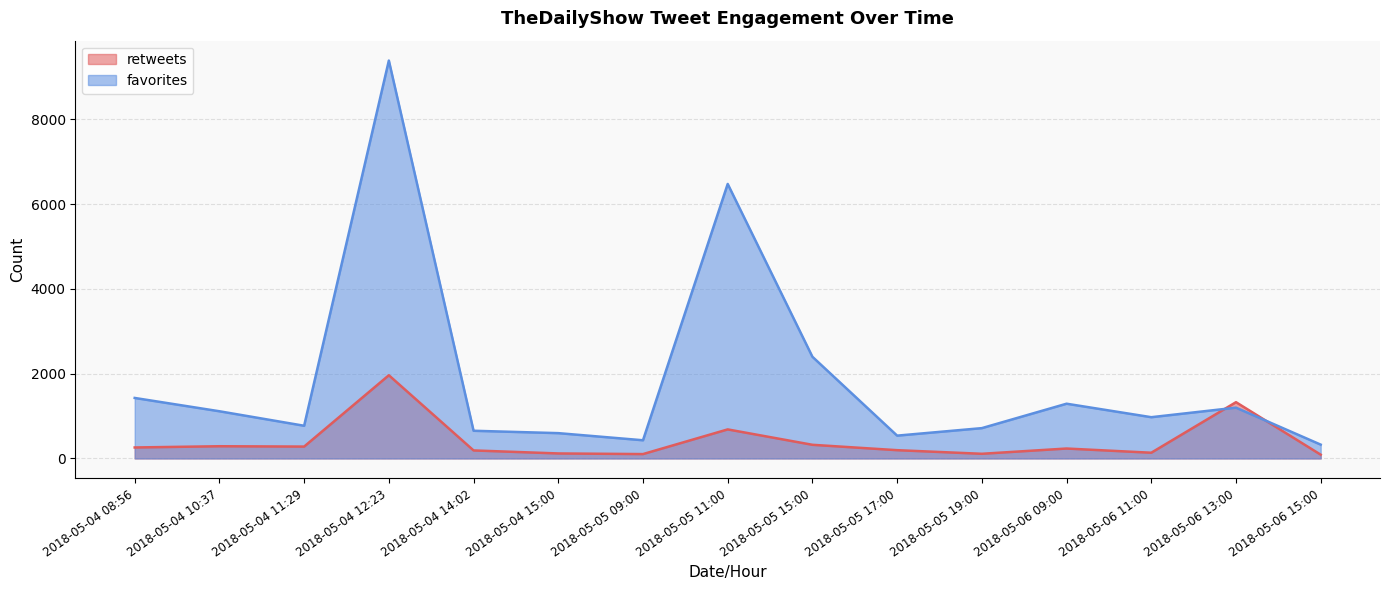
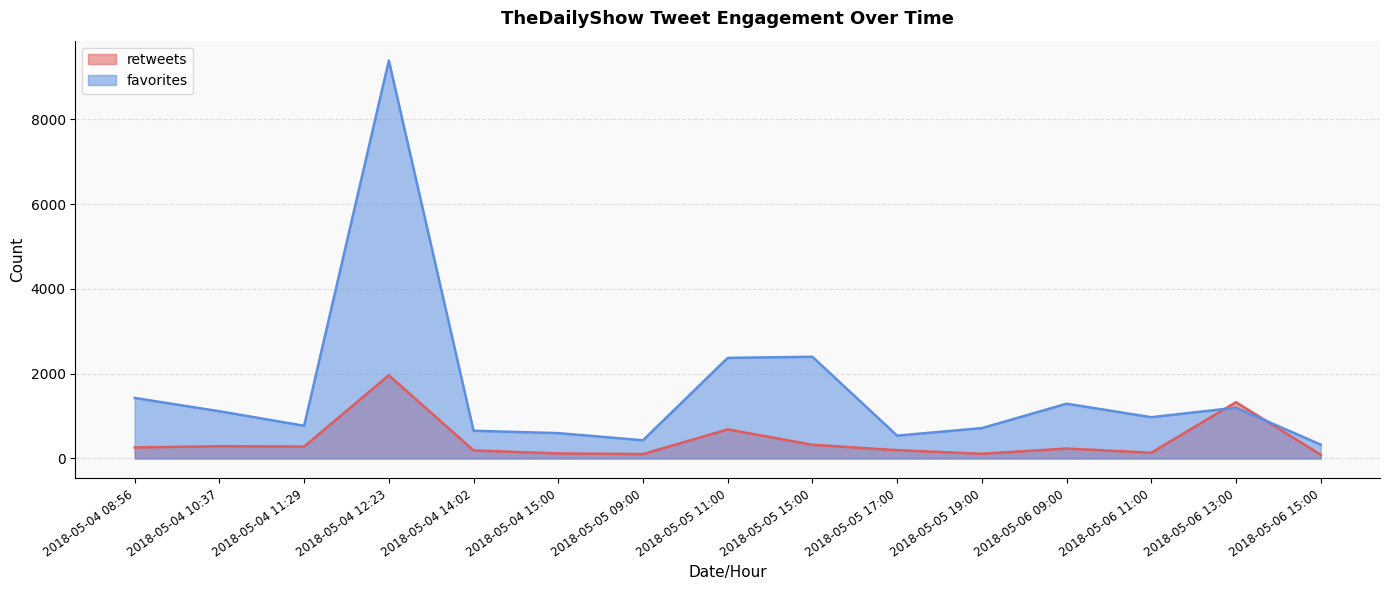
  {
    "retweets": {
      "2018-05-04 08:56": 300,
      "2018-05-04 10:37": 300,
      "2018-05-04 11:29": 300,
      "2018-05-04 12:23": 2000,
      "2018-05-04 14:02": 200,
      "2018-05-04 15:00": 100,
      "2018-05-05 09:00": 100,
      "2018-05-05 11:00": 700,
      "2018-05-05 15:00": 300,
      "2018-05-05 17:00": 200,
      "2018-05-05 19:00": 100,
      "2018-05-06 09:00": 200,
      "2018-05-06 11:00": 100,
      "2018-05-06 13:00": 1300,
      "2018-05-06 15:00": 100
    },
    "favorites": {
      "2018-05-04 08:56": 1400,
      "2018-05-04 10:37": 1100,
      "2018-05-04 11:29": 800,
      "2018-05-04 12:23": 9400,
      "2018-05-04 14:02": 700,
      "2018-05-04 15:00": 600,
      "2018-05-05 09:00": 400,
-     "2018-05-05 11:00": 6500,
+     "2018-05-05 11:00": 2400,
      "2018-05-05 15:00": 2400,
      "2018-05-05 17:00": 500,
      "2018-05-05 19:00": 700,
      "2018-05-06 09:00": 1300,
      "2018-05-06 11:00": 1000,
      "2018-05-06 13:00": 1200,
      "2018-05-06 15:00": 300
    }
  }
